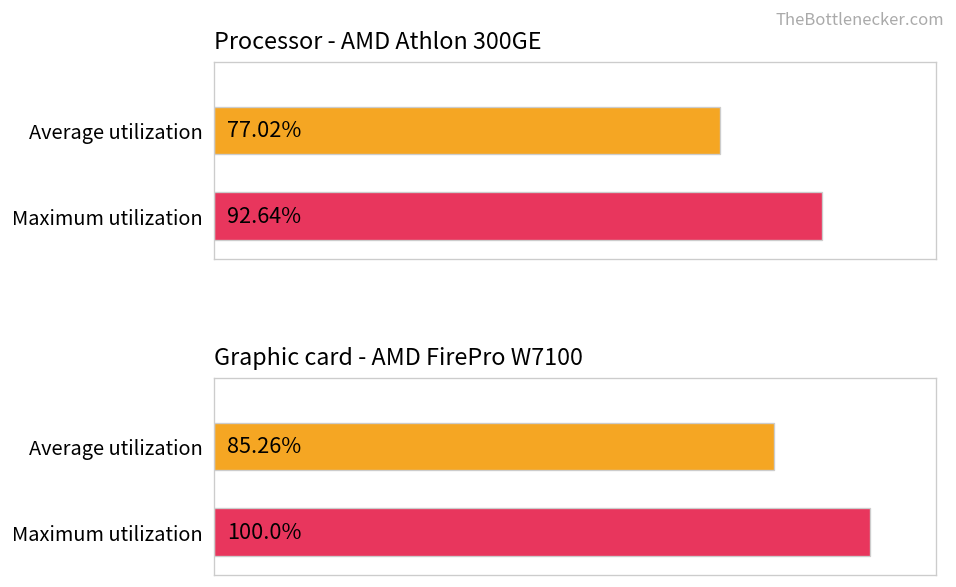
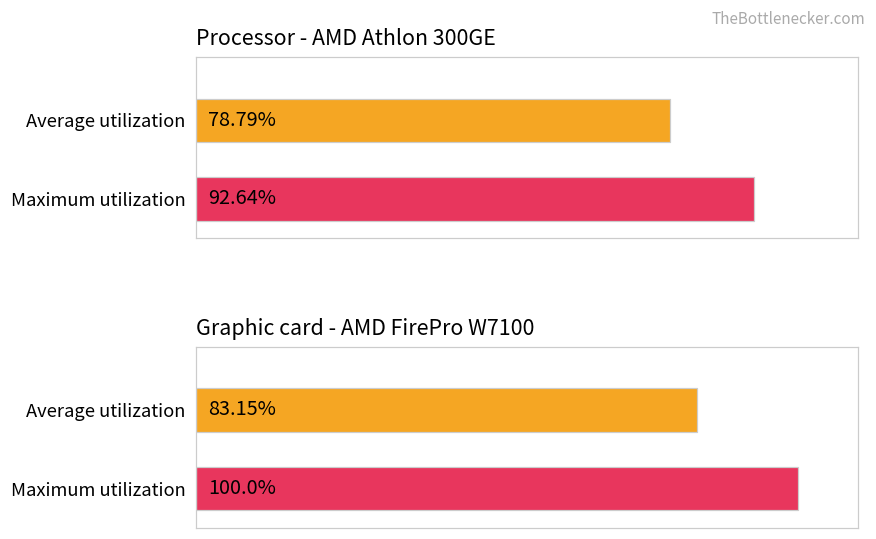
  {
    "Processor - AMD Athlon 300GE": {
-     "Average utilization": "77.02%",
+     "Average utilization": "78.79%",
      "Maximum utilization": "92.64%"
    },
    "Graphic card - AMD FirePro W7100": {
-     "Average utilization": "85.26%",
+     "Average utilization": "83.15%",
      "Maximum utilization": "100.0%"
    }
  }
